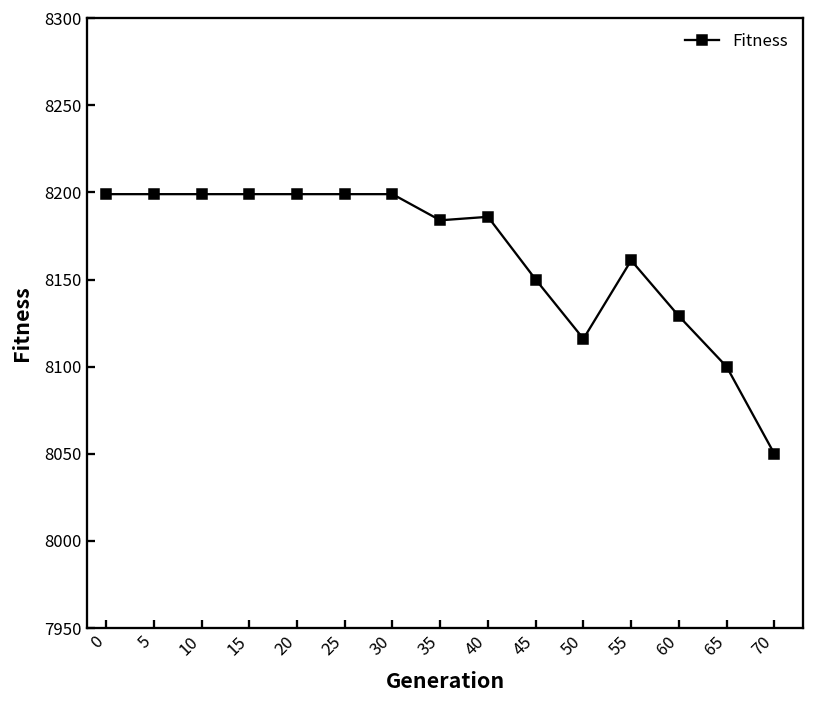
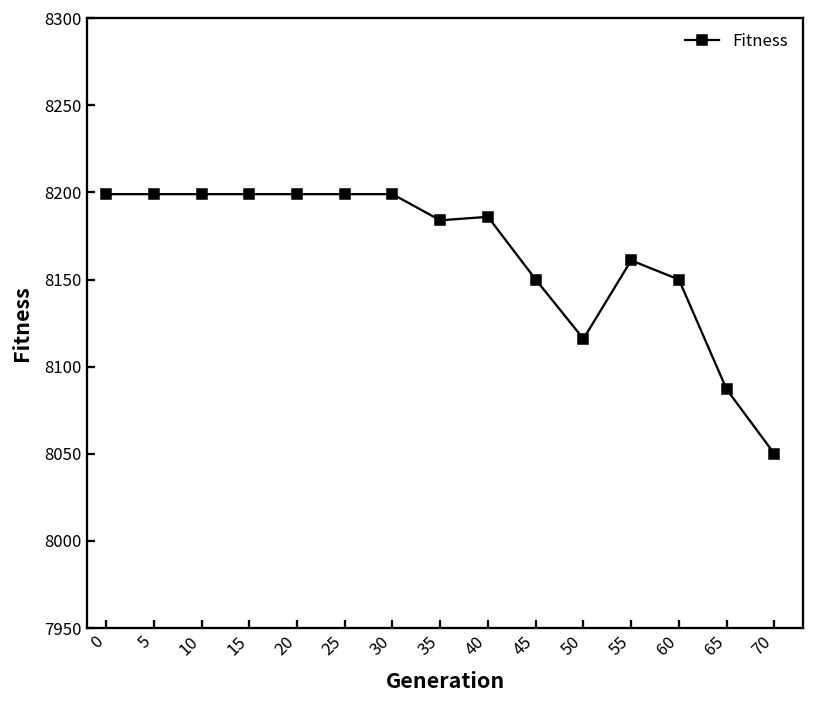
  {
    "0": 8199,
    "5": 8199,
    "10": 8199,
    "15": 8199,
    "20": 8199,
    "25": 8199,
    "30": 8199,
    "35": 8184,
    "40": 8186,
    "45": 8150,
    "50": 8116,
    "55": 8161,
-   "60": 8129,
-   "65": 8100,
+   "60": 8150,
+   "65": 8087,
    "70": 8050
  }
